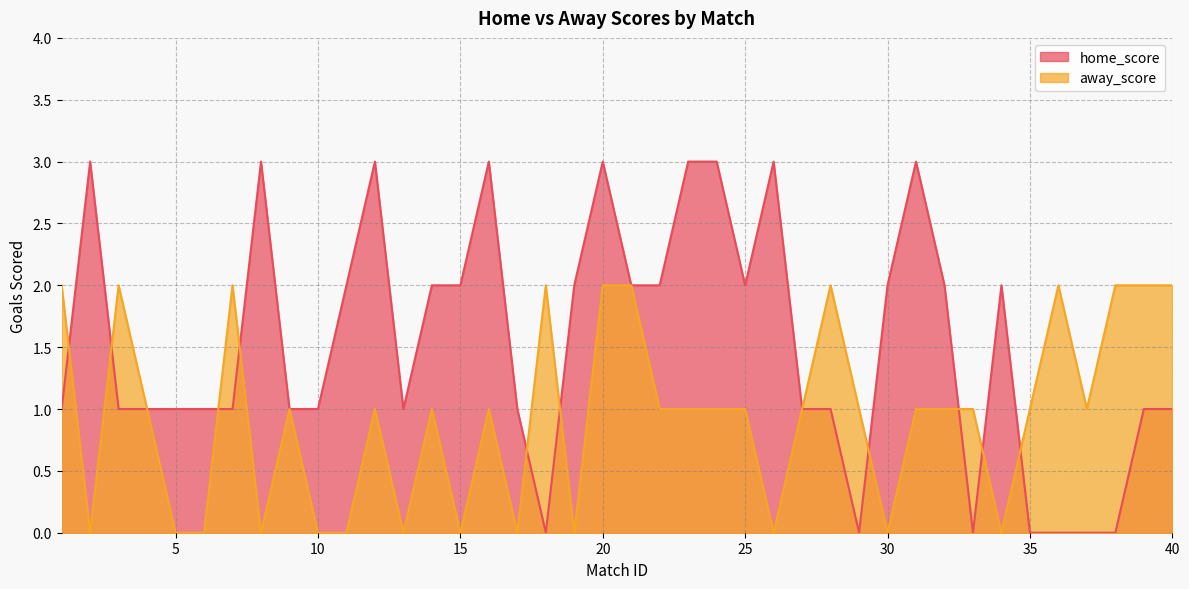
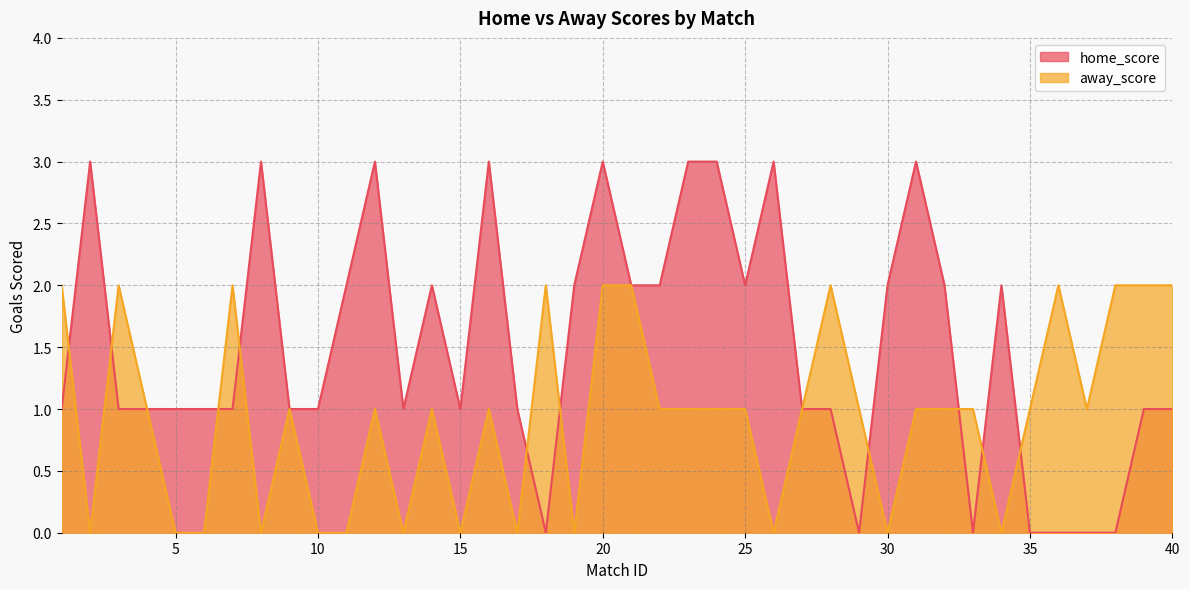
  {
    "home_score": {
      "5": 1,
      "10": 1,
-     "15": 2,
+     "15": 1,
      "20": 3,
      "25": 2,
      "30": 2,
      "35": 0,
      "40": 1
    },
    "away_score": {
      "5": 0,
      "10": 0,
      "15": 0,
      "20": 2,
      "25": 1,
      "30": 0,
      "35": 1,
      "40": 2
    }
  }
